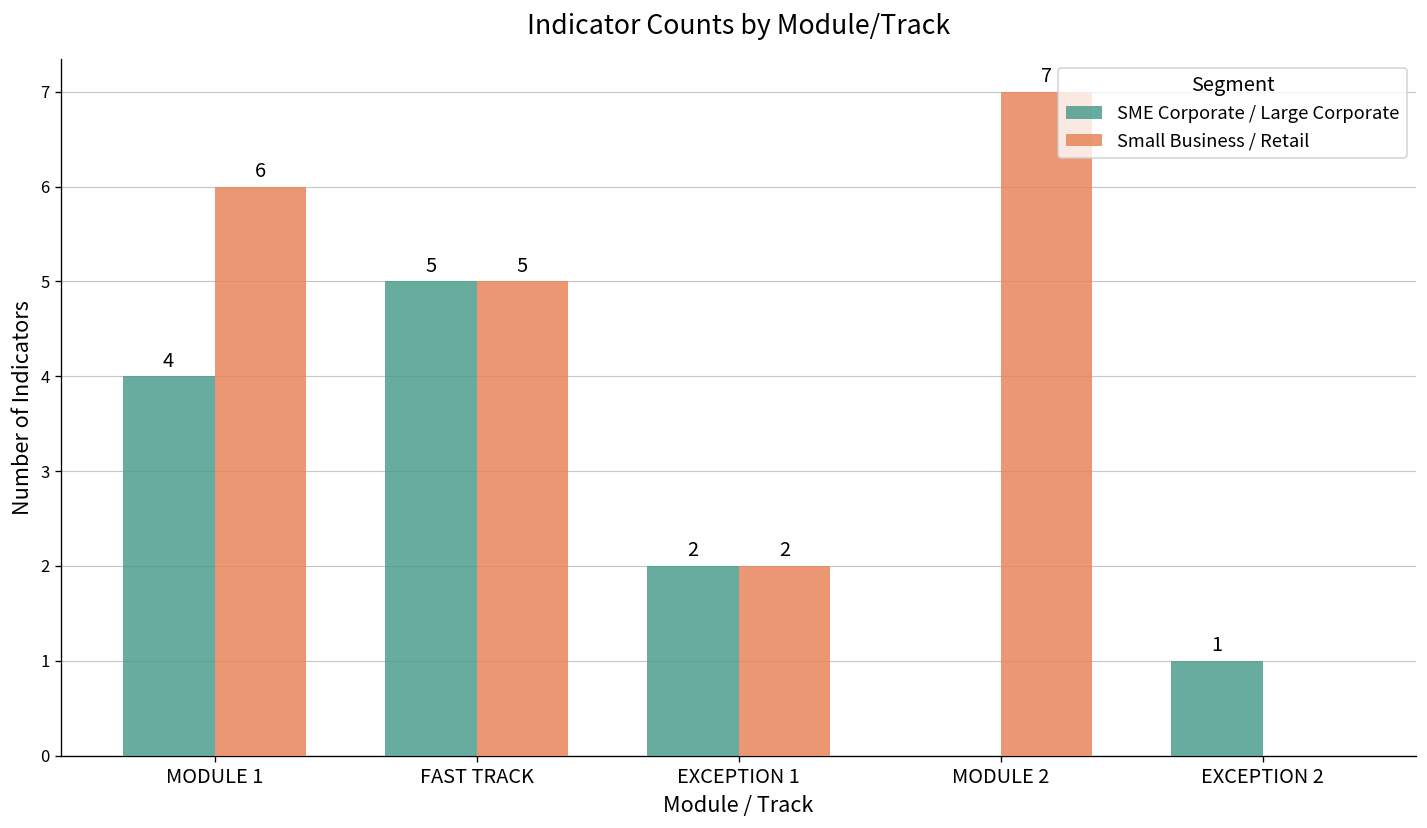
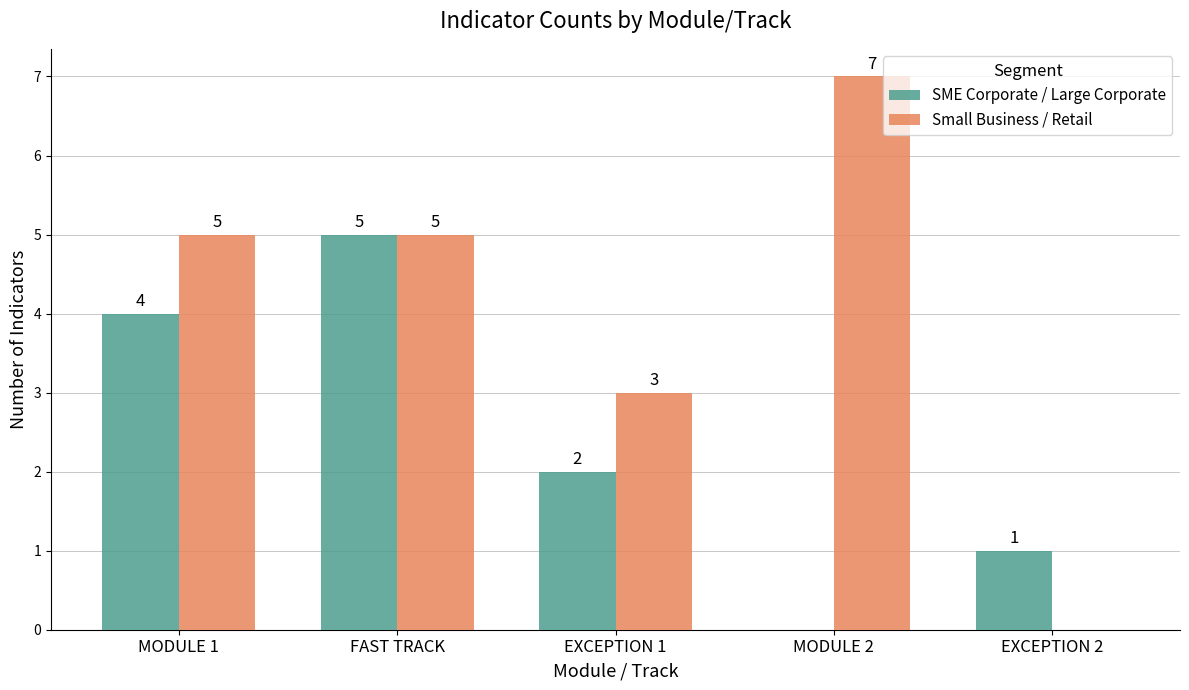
  {
    "SME Corporate / Large Corporate": {
      "MODULE 1": 4,
      "FAST TRACK": 5,
      "EXCEPTION 1": 2,
      "EXCEPTION 2": 1
    },
    "Small Business / Retail": {
-     "MODULE 1": 6,
+     "MODULE 1": 5,
      "FAST TRACK": 5,
-     "EXCEPTION 1": 2,
+     "EXCEPTION 1": 3,
      "MODULE 2": 7
    }
  }
